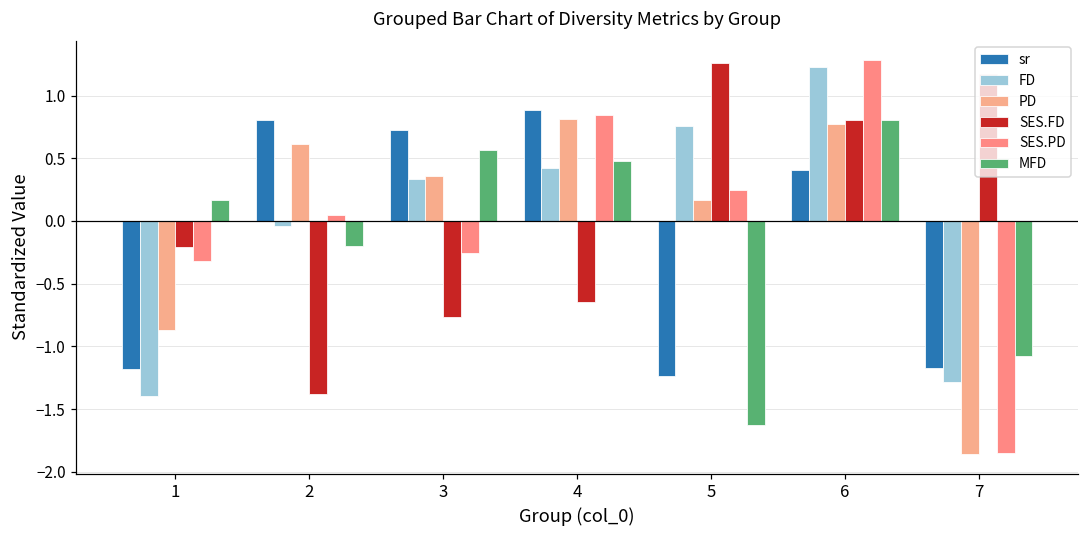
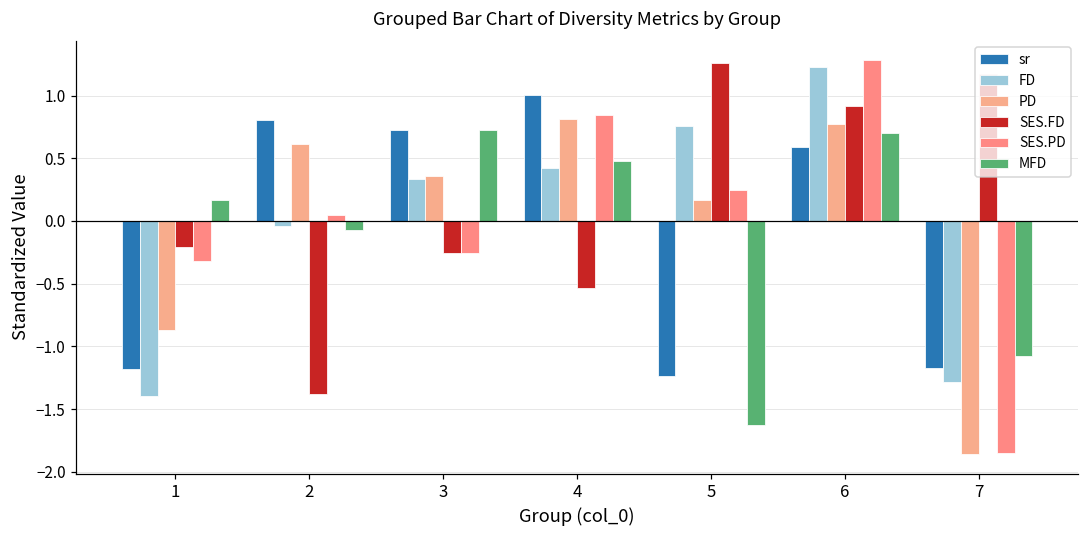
  {
    "sr": {
      "1": -1.18,
      "2": 0.80,
      "3": 0.73,
-     "4": 0.88,
+     "4": 1.01,
      "5": -1.24,
-     "6": 0.41,
+     "6": 0.59,
      "7": -1.17
    },
    "FD": {
      "1": -1.40,
      "2": -0.04,
      "3": 0.34,
      "4": 0.42,
      "5": 0.76,
      "6": 1.23,
      "7": -1.29
    },
    "SES.FD": {
      "1": -0.21,
      "2": -1.38,
-     "3": -0.76,
-     "4": -0.64,
+     "3": -0.26,
+     "4": -0.54,
      "5": 1.26,
-     "6": 0.80
+     "6": 0.92
    },
    "MFD": {
      "1": 0.17,
-     "2": -0.20,
-     "3": 0.57,
+     "2": -0.07,
+     "3": 0.72,
      "4": 0.48,
      "5": -1.63,
-     "6": 0.81,
+     "6": 0.70,
      "7": -1.08
    }
  }
